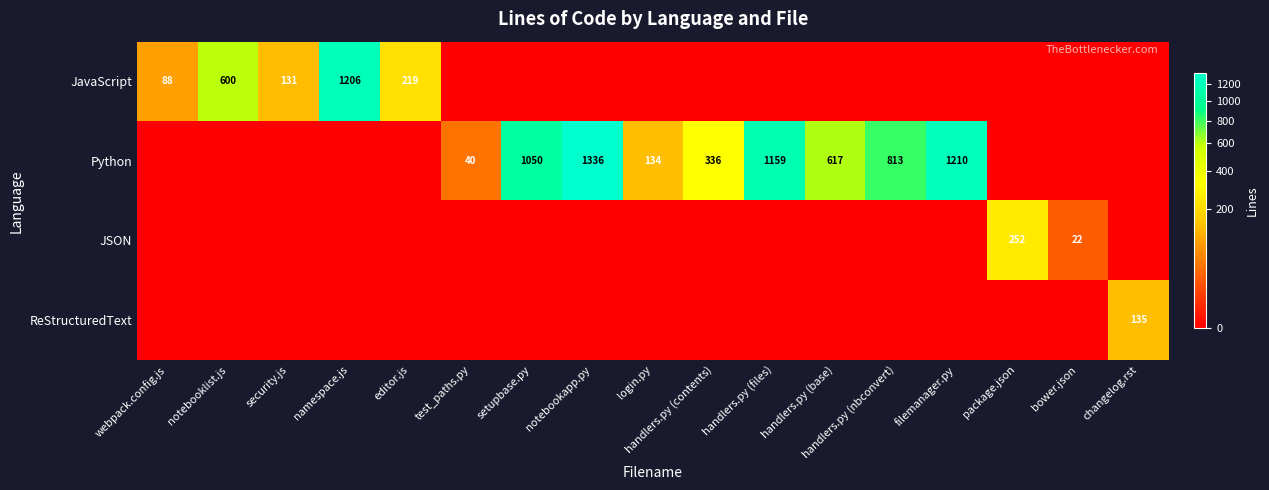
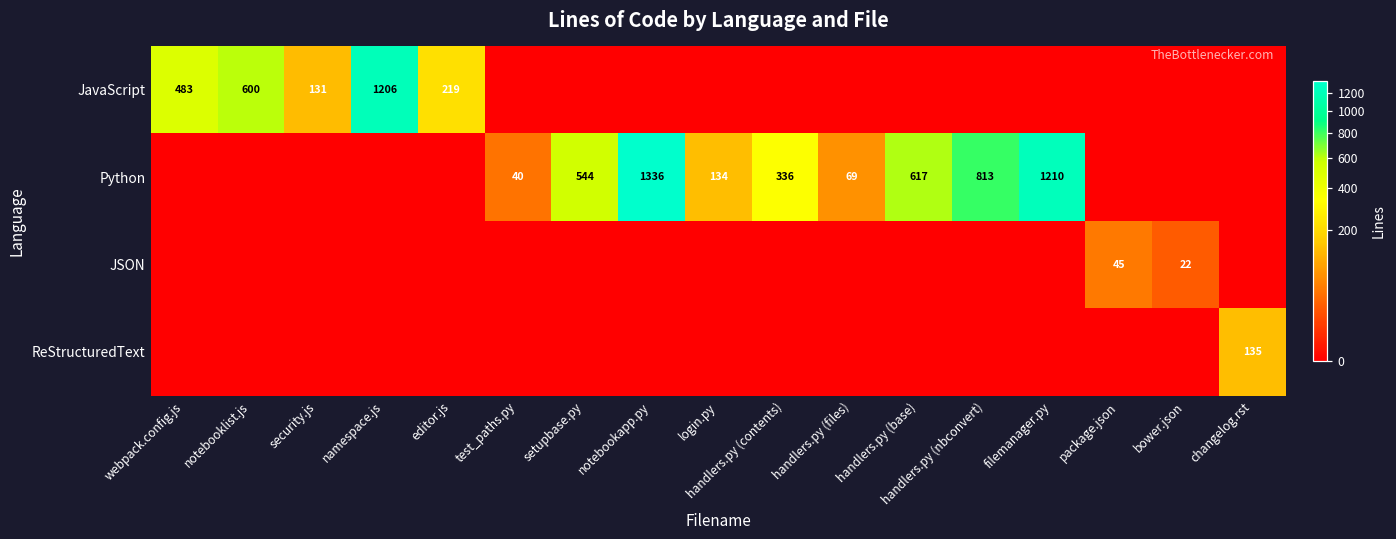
  {
    "JavaScript": {
-     "webpack.config.js": 88,
+     "webpack.config.js": 483,
      "notebooklist.js": 600,
      "security.js": 131,
      "namespace.js": 1206,
      "editor.js": 219
    },
    "Python": {
      "test_paths.py": 40,
-     "setupbase.py": 1050,
+     "setupbase.py": 544,
      "notebookapp.py": 1336,
      "login.py": 134,
      "handlers.py (contents)": 336,
-     "handlers.py (files)": 1159,
+     "handlers.py (files)": 69,
      "handlers.py (base)": 617,
      "handlers.py (nbconvert)": 813,
      "filemanager.py": 1210
    },
    "JSON": {
-     "package.json": 252,
+     "package.json": 45,
      "bower.json": 22
    },
    "ReStructuredText": {
      "changelog.rst": 135
    }
  }
